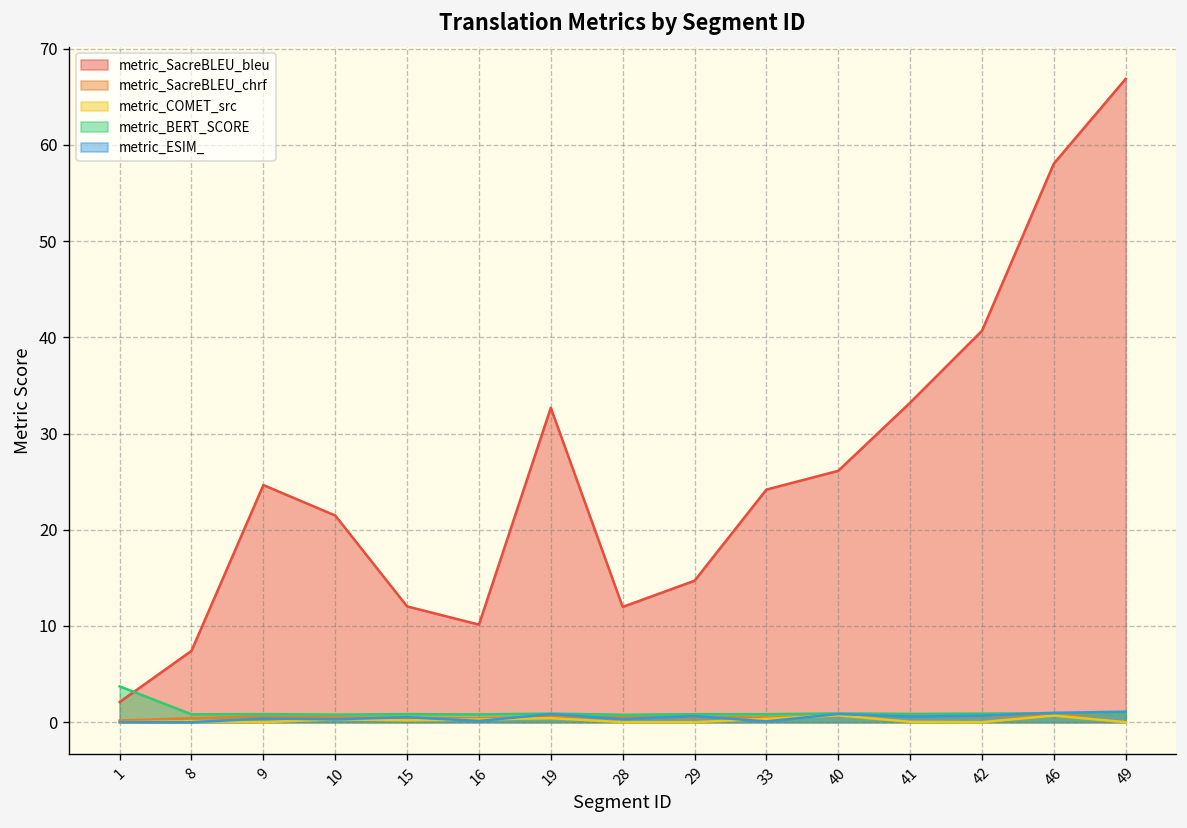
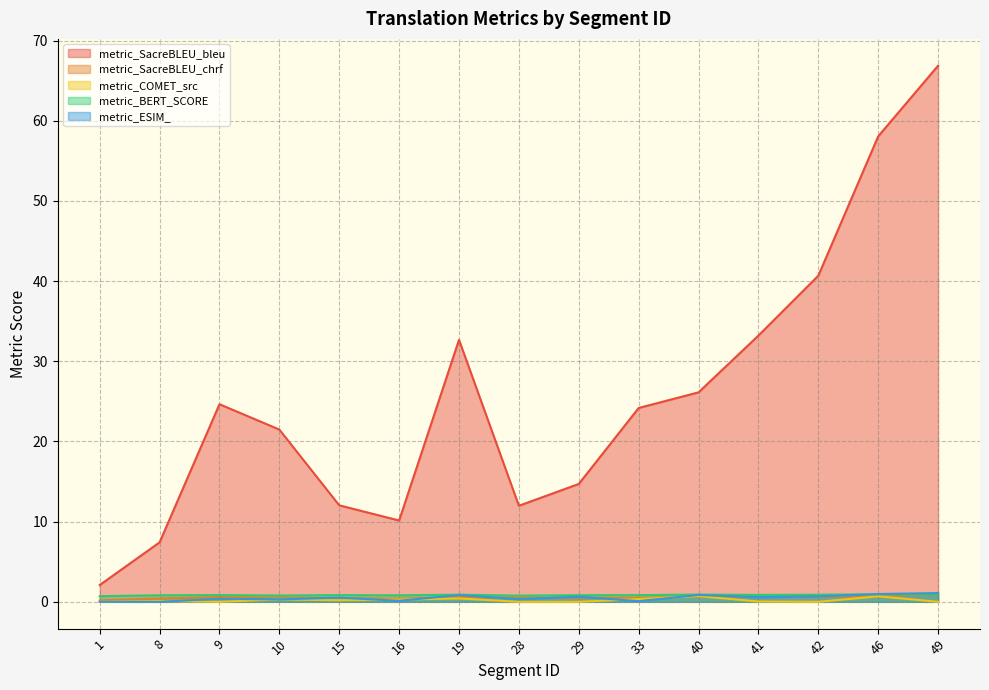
  {
    "metric_BERT_SCORE": {
-     "1": 4,
+     "1": 1,
      "8": 1,
      "15": 1,
      "16": 1,
      "33": 1
    }
  }
